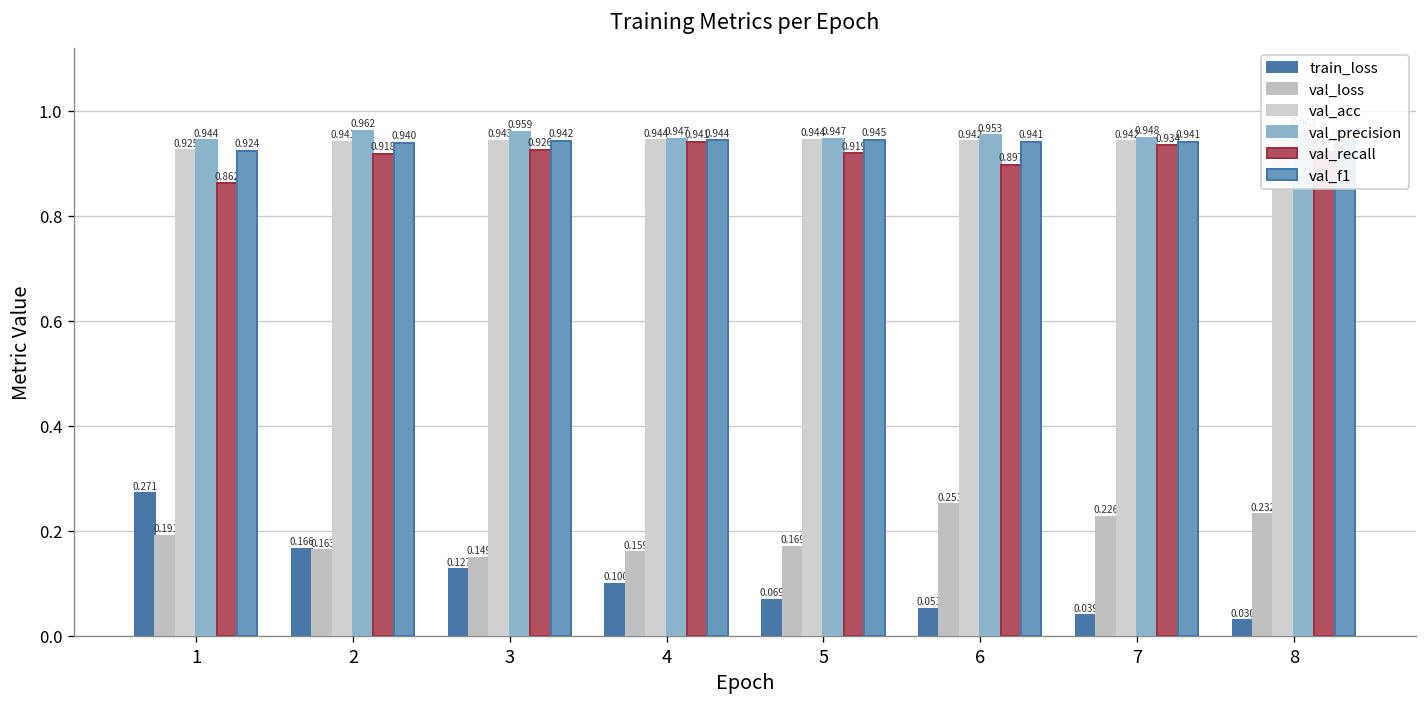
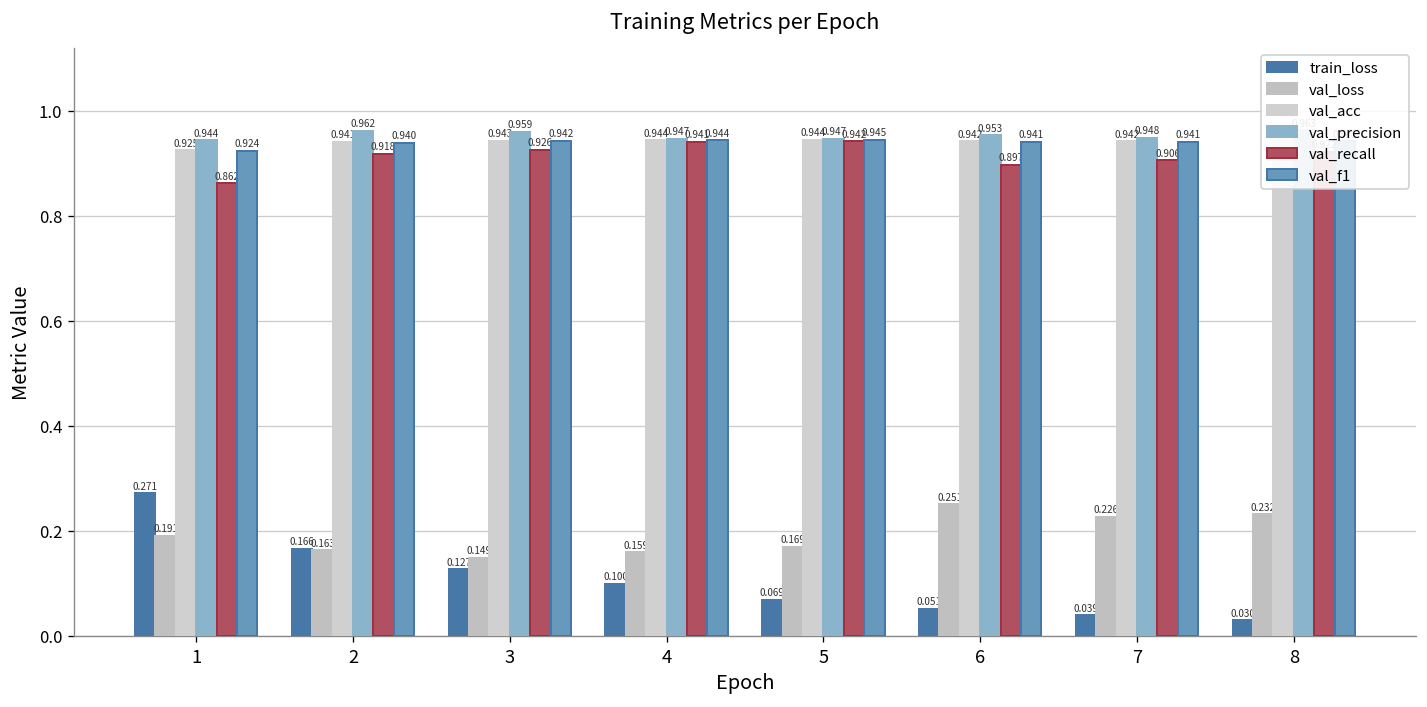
  {
    "val_recall": {
      "1": 0.862,
      "2": 0.918,
      "3": 0.926,
-     "5": 0.919,
+     "5": 0.942,
      "6": 0.897,
-     "7": 0.934
+     "7": 0.906
    }
  }
